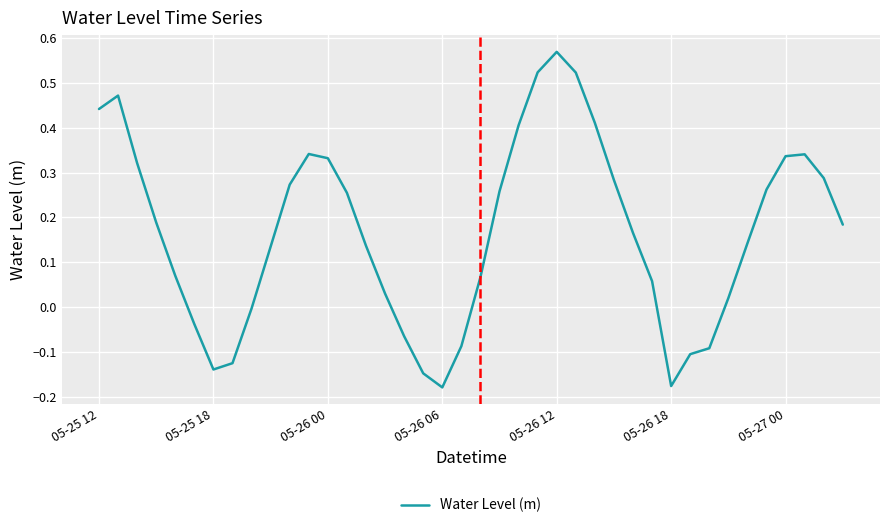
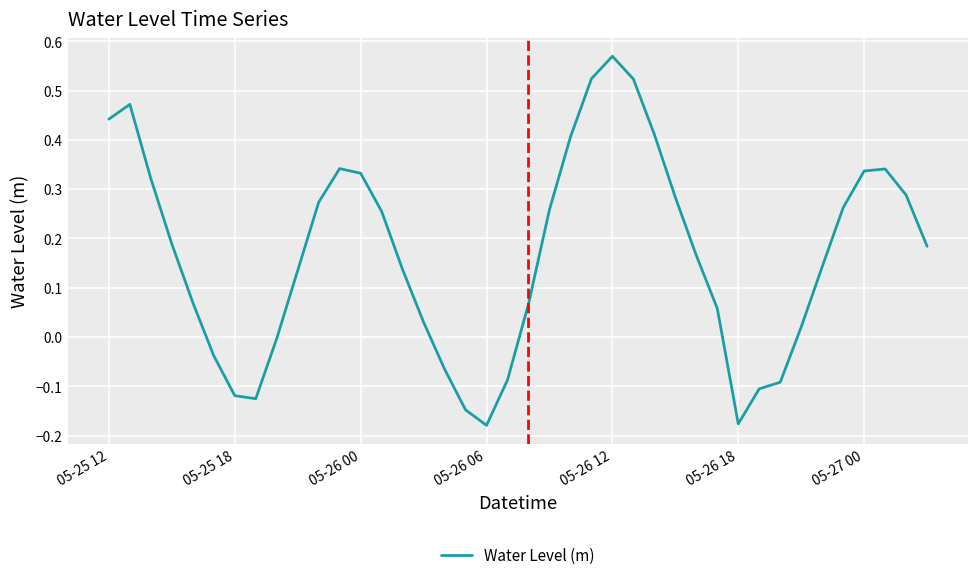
  {
    "05-25 12": 0.44,
-   "05-25 18": -0.14,
+   "05-25 18": -0.12,
    "05-26 00": 0.33,
    "05-26 06": -0.18,
    "05-26 12": 0.57,
    "05-26 18": -0.18,
    "05-27 00": 0.34
  }
